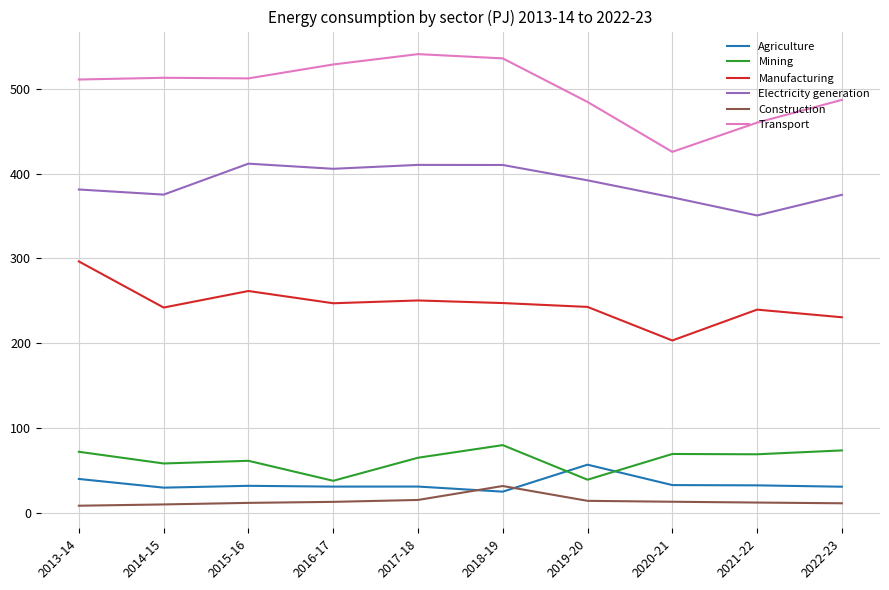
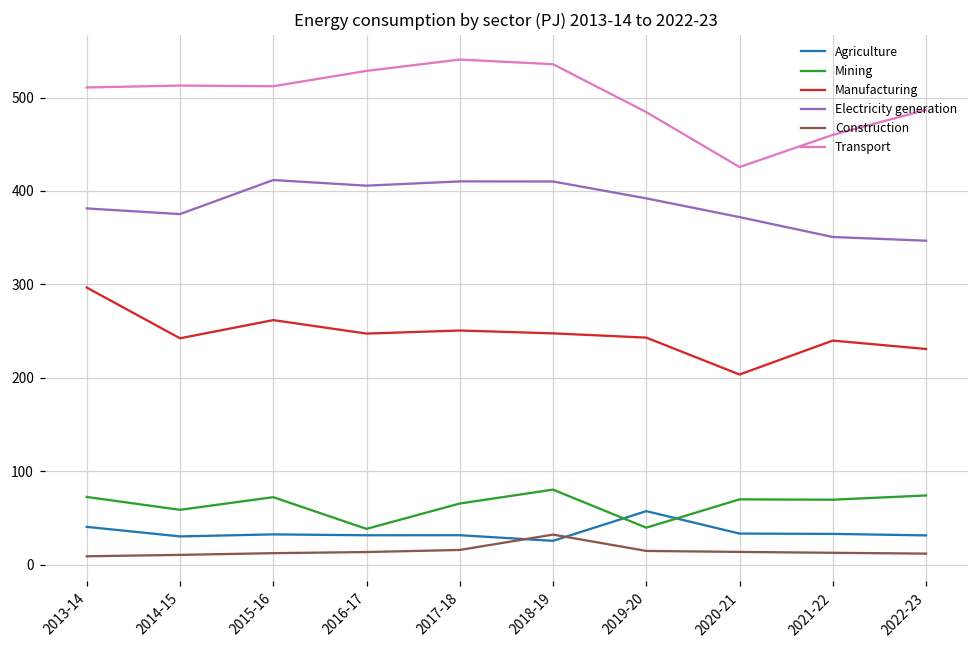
  {
    "Agriculture": {
      "2013-14": 40,
      "2014-15": 30,
      "2015-16": 30,
      "2016-17": 30,
      "2017-18": 30,
      "2018-19": 30,
      "2019-20": 60,
      "2020-21": 30,
      "2021-22": 30,
      "2022-23": 30
    },
    "Mining": {
      "2013-14": 70,
      "2014-15": 60,
-     "2015-16": 60,
+     "2015-16": 70,
      "2016-17": 40,
      "2017-18": 70,
      "2018-19": 80,
      "2019-20": 40,
      "2020-21": 70,
      "2021-22": 70,
      "2022-23": 70
    },
    "Manufacturing": {
      "2013-14": 300,
      "2014-15": 240,
      "2015-16": 260,
      "2016-17": 250,
      "2017-18": 250,
      "2018-19": 250,
      "2019-20": 240,
      "2020-21": 200,
      "2021-22": 240,
      "2022-23": 230
    },
    "Electricity generation": {
      "2013-14": 380,
      "2014-15": 380,
      "2015-16": 410,
      "2016-17": 410,
      "2017-18": 410,
      "2018-19": 410,
      "2019-20": 390,
      "2020-21": 370,
      "2021-22": 350,
-     "2022-23": 370
+     "2022-23": 350
    },
    "Construction": {
      "2013-14": 10,
      "2014-15": 10,
      "2015-16": 10,
      "2016-17": 10,
      "2017-18": 20,
      "2018-19": 30,
      "2019-20": 10,
      "2020-21": 10,
      "2021-22": 10,
      "2022-23": 10
    },
    "Transport": {
      "2013-14": 510,
      "2014-15": 510,
      "2015-16": 510,
      "2016-17": 530,
      "2017-18": 540,
      "2018-19": 540,
      "2019-20": 480,
      "2020-21": 430,
      "2021-22": 460,
      "2022-23": 490
    }
  }
